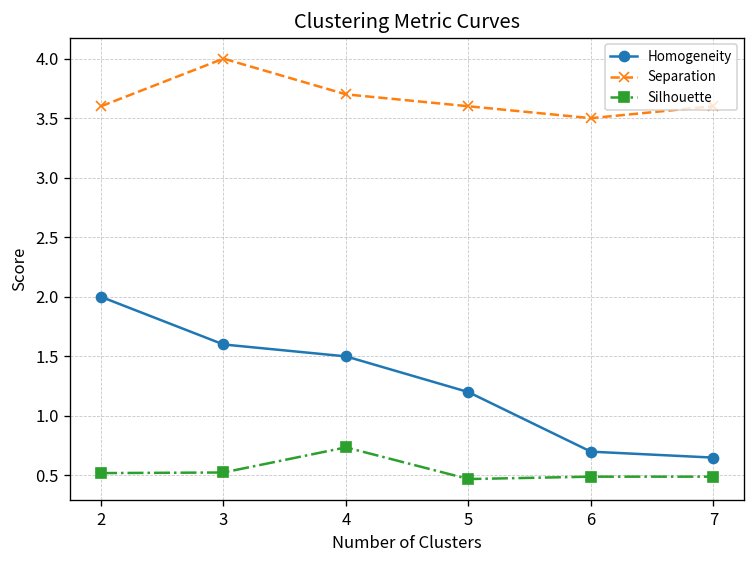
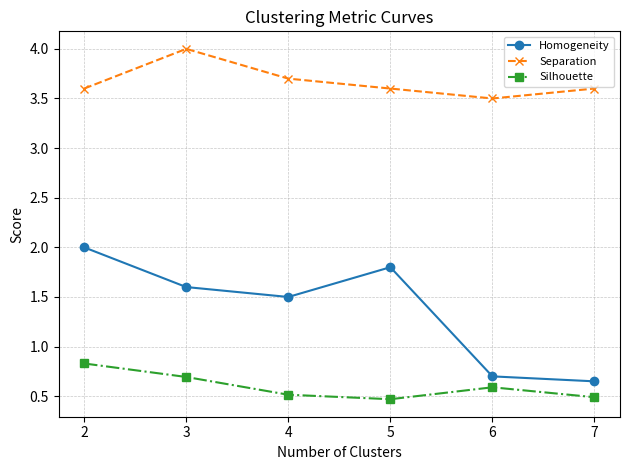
  {
    "Homogeneity": {
      "2": 2.0,
      "3": 1.6,
      "4": 1.5,
-     "5": 1.2,
+     "5": 1.8,
      "6": 0.7,
      "7": 0.7
    },
    "Separation": {
      "2": 3.6,
      "3": 4.0,
      "4": 3.7,
      "5": 3.6,
      "6": 3.5,
      "7": 3.6
    },
    "Silhouette": {
-     "2": 0.5,
-     "3": 0.5,
-     "4": 0.7,
+     "2": 0.8,
+     "3": 0.7,
+     "4": 0.5,
      "5": 0.5,
-     "6": 0.5,
+     "6": 0.6,
      "7": 0.5
    }
  }
